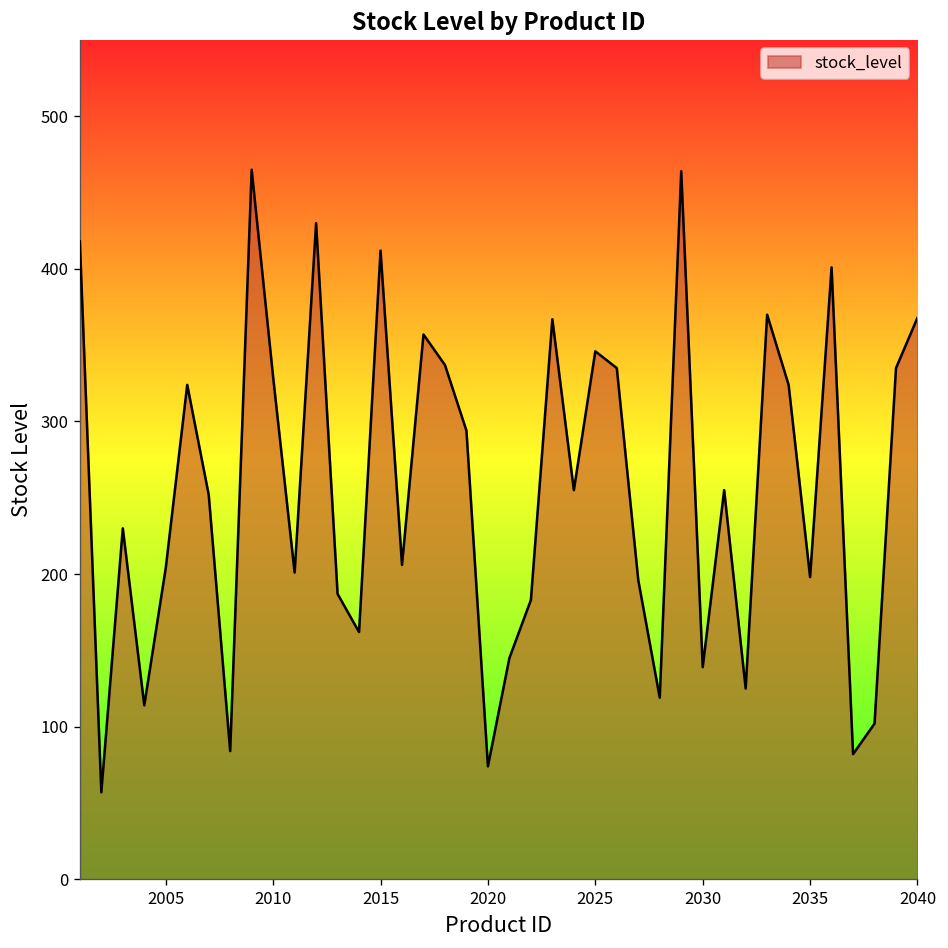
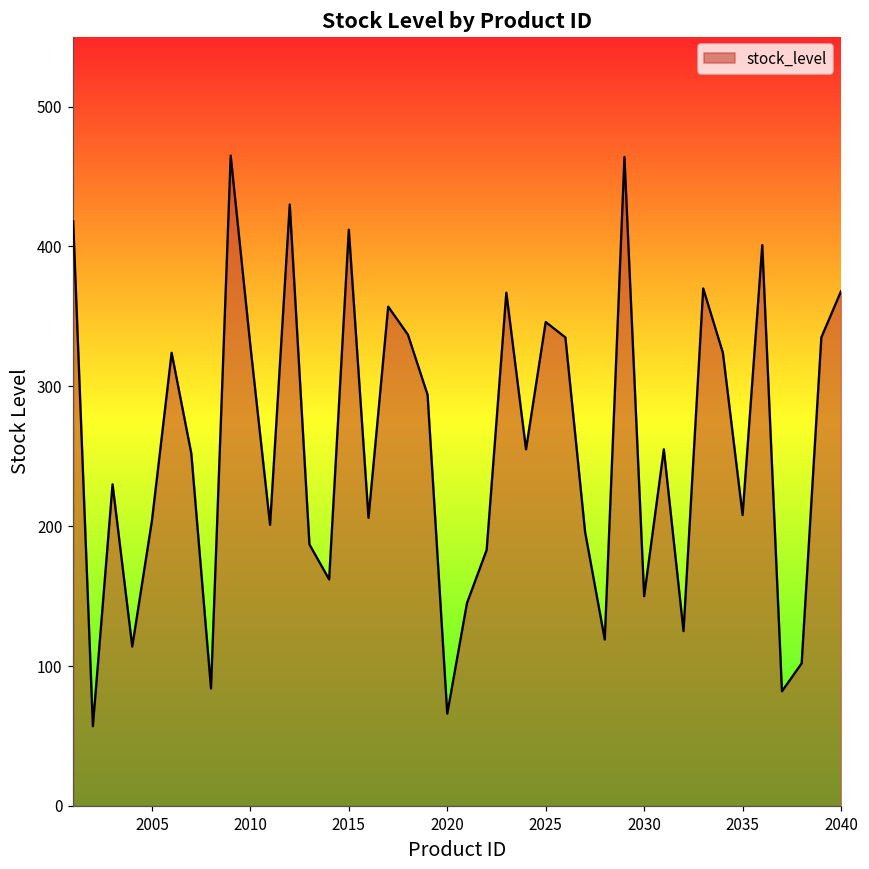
  {
    "2005": 204,
    "2010": 329,
    "2015": 412,
-   "2020": 74,
+   "2020": 66,
    "2025": 346,
-   "2030": 139,
-   "2035": 198,
+   "2030": 150,
+   "2035": 208,
    "2040": 368
  }
